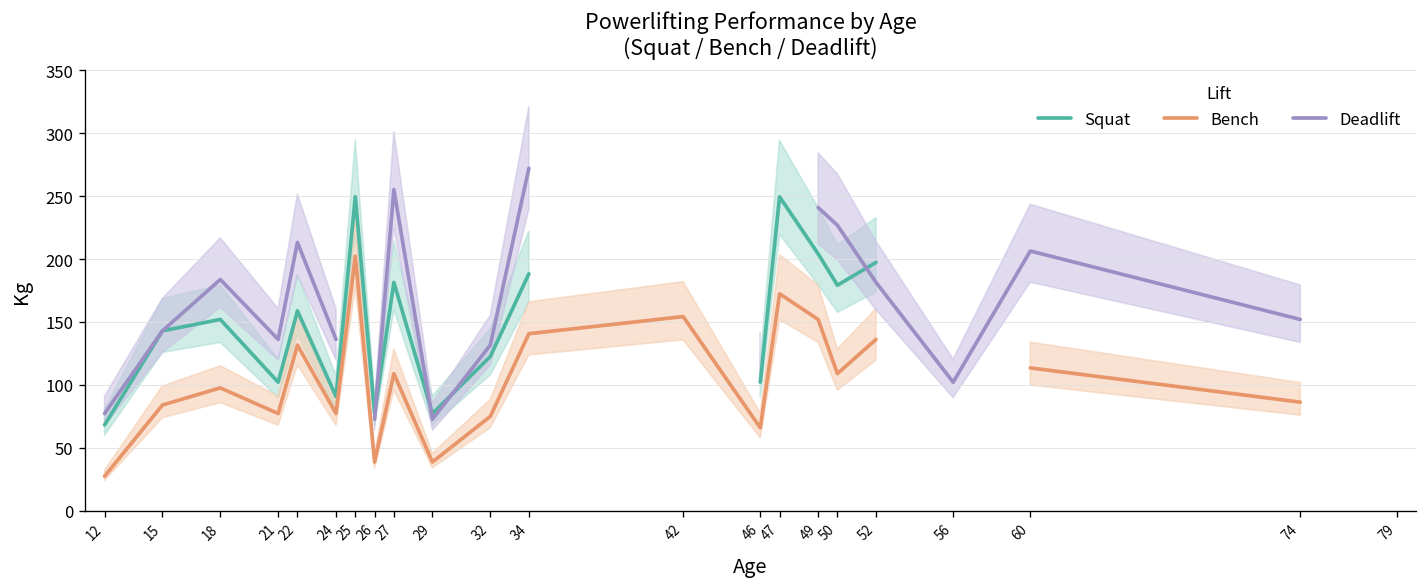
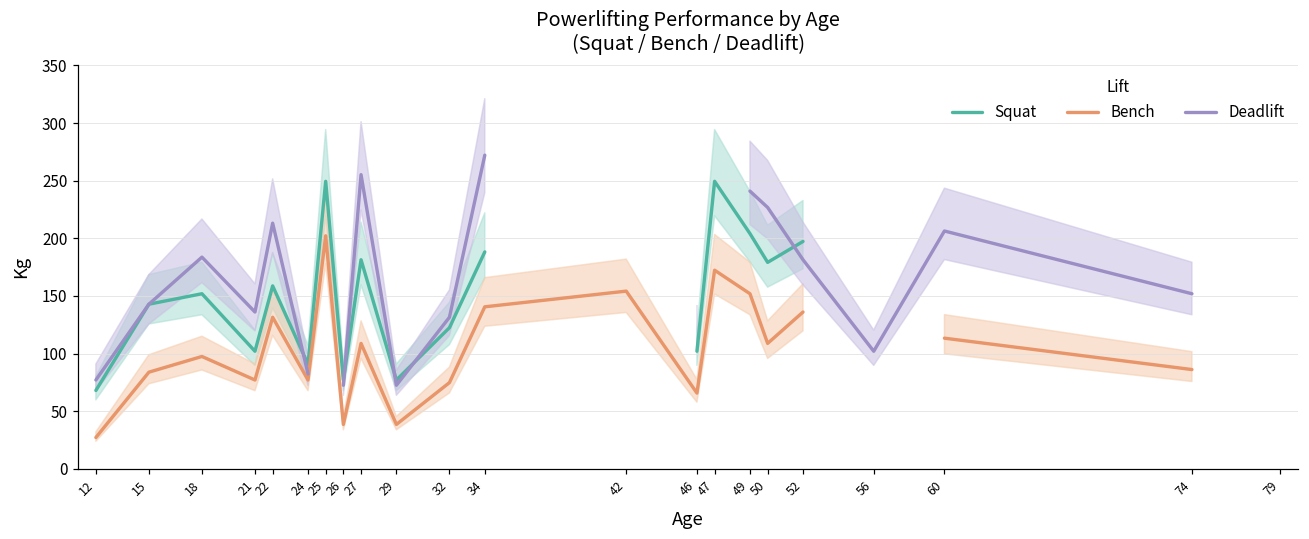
  {
    "Squat": {
      "12": 68,
      "18": 152,
      "21": 102,
      "22": 159,
      "24": 91,
      "25": 249,
      "26": 77,
      "27": 181,
      "29": 77,
      "32": 122,
      "34": 188,
      "46": 102,
      "47": 249,
      "49": 204,
      "50": 179,
      "52": 197
    },
    "Bench": {
      "12": 27,
      "15": 84,
      "18": 98,
      "21": 77,
      "22": 132,
      "24": 77,
      "25": 202,
      "26": 39,
      "27": 109,
      "29": 39,
      "32": 75,
      "34": 141,
      "42": 154,
      "46": 66,
      "47": 172,
      "49": 152,
      "50": 109,
      "52": 136,
      "60": 113,
      "74": 86
    },
    "Deadlift": {
      "12": 77,
      "18": 184,
      "21": 136,
      "22": 213,
-     "24": 136,
+     "24": 82,
      "26": 73,
      "27": 255,
      "29": 73,
      "32": 132,
      "34": 272,
      "46": 120,
      "49": 241,
      "50": 227,
      "52": 181,
      "56": 102,
      "60": 206,
      "74": 152
    }
  }
